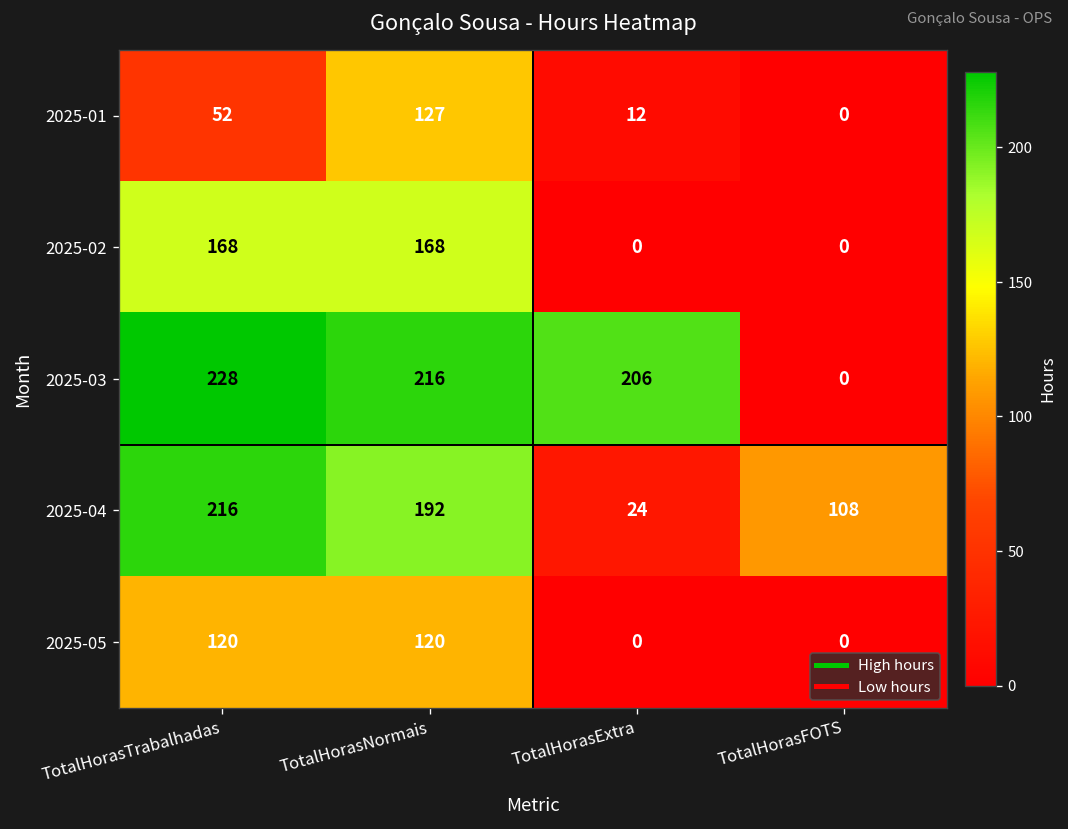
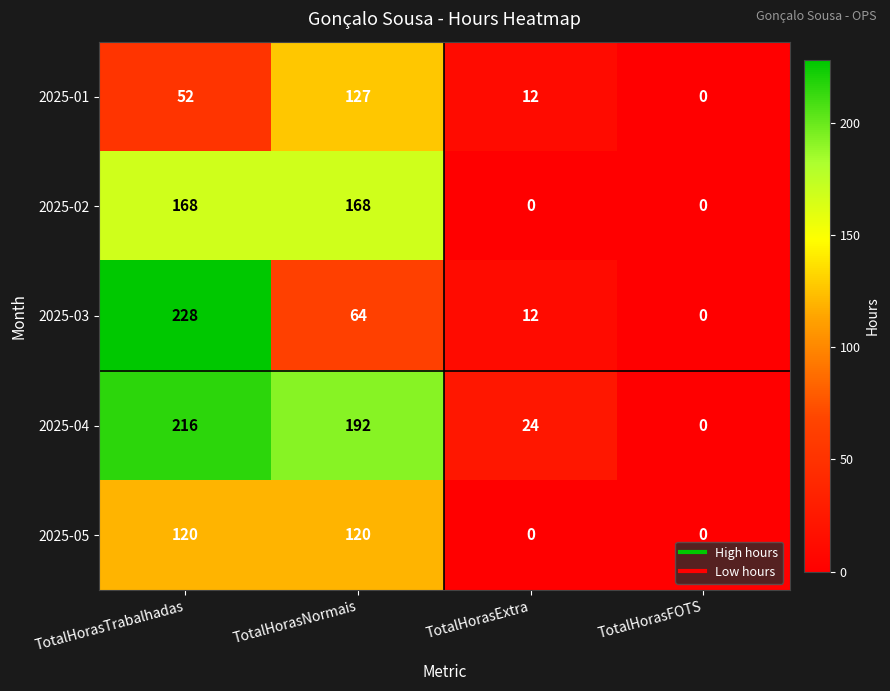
  {
    "2025-01": {
      "TotalHorasTrabalhadas": 52,
      "TotalHorasNormais": 127,
      "TotalHorasExtra": 12,
      "TotalHorasFOTS": 0
    },
    "2025-02": {
      "TotalHorasTrabalhadas": 168,
      "TotalHorasNormais": 168,
      "TotalHorasExtra": 0,
      "TotalHorasFOTS": 0
    },
    "2025-03": {
      "TotalHorasTrabalhadas": 228,
-     "TotalHorasNormais": 216,
-     "TotalHorasExtra": 206,
+     "TotalHorasNormais": 64,
+     "TotalHorasExtra": 12,
      "TotalHorasFOTS": 0
    },
    "2025-04": {
      "TotalHorasTrabalhadas": 216,
      "TotalHorasNormais": 192,
      "TotalHorasExtra": 24,
-     "TotalHorasFOTS": 108
+     "TotalHorasFOTS": 0
    },
    "2025-05": {
      "TotalHorasTrabalhadas": 120,
      "TotalHorasNormais": 120,
      "TotalHorasExtra": 0
    }
  }
